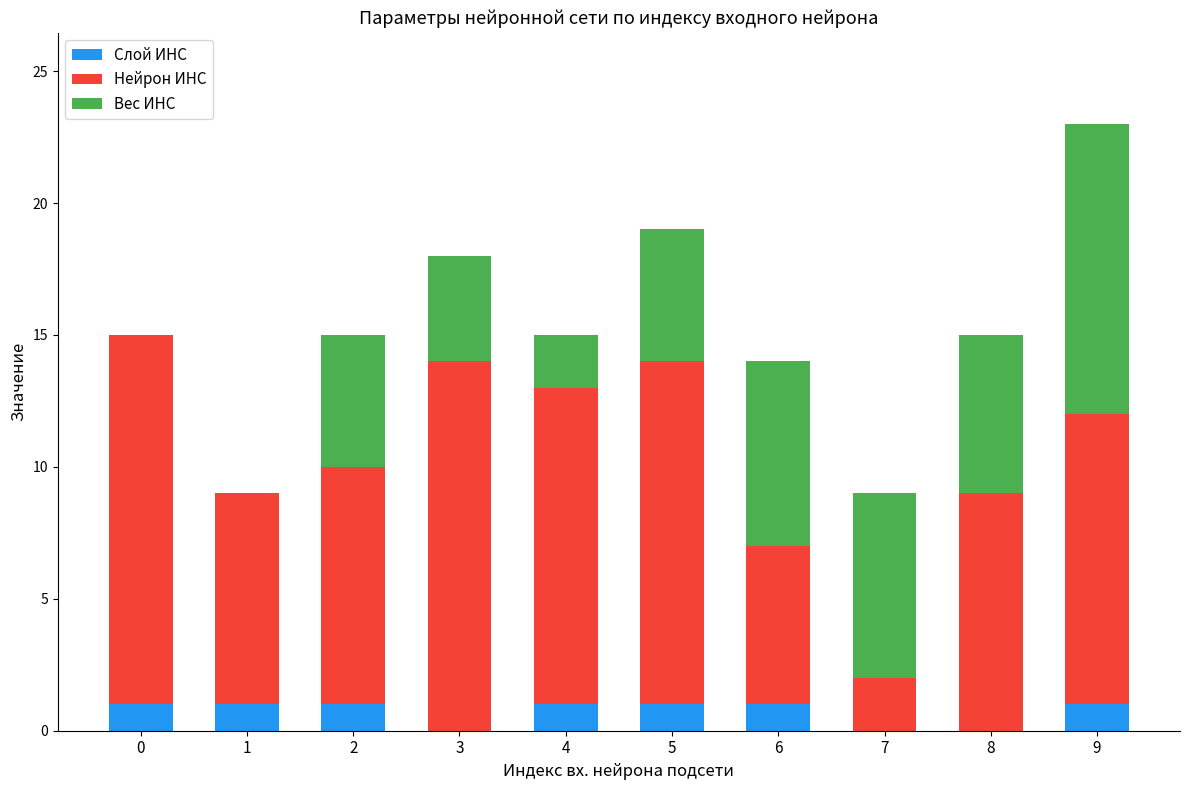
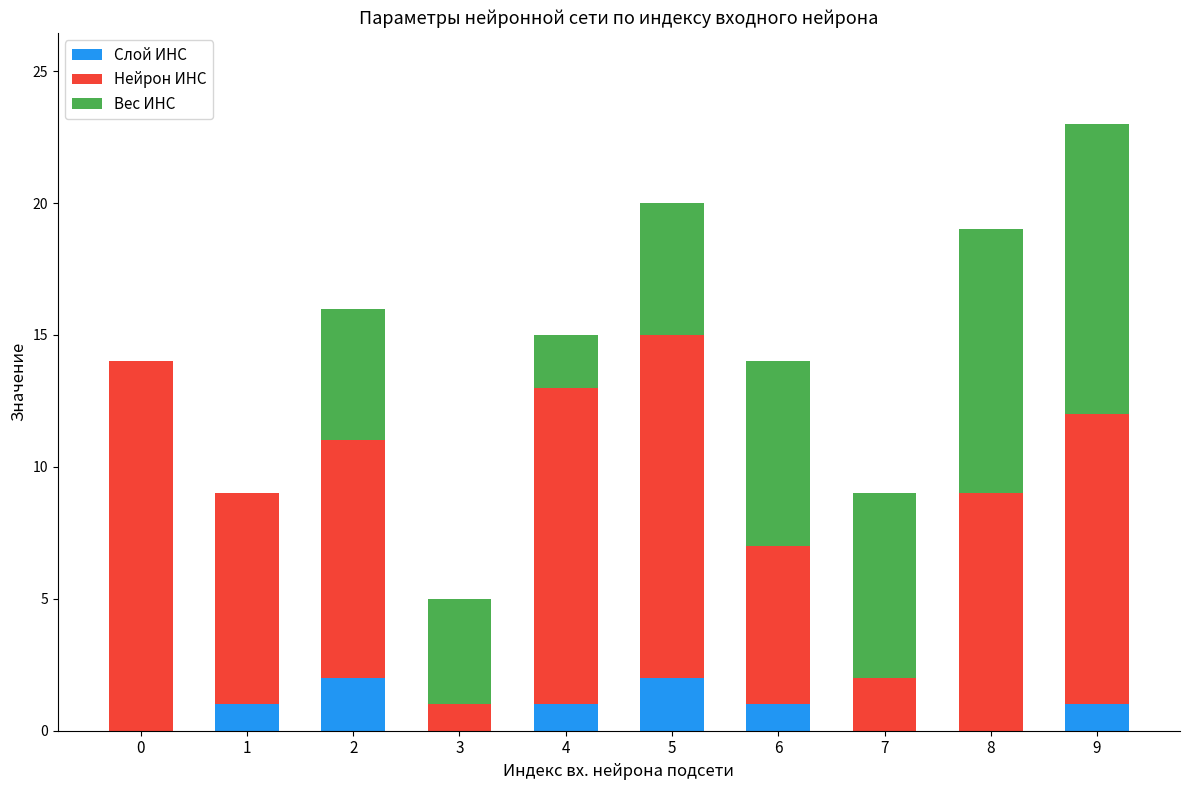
  {
    "Слой ИНС": {
-     "0": 1,
+     "0": 0,
      "1": 1,
-     "2": 1,
+     "2": 2,
      "3": 0,
      "4": 1,
-     "5": 1,
+     "5": 2,
      "6": 1,
      "7": 0,
      "8": 0,
      "9": 1
    },
    "Нейрон ИНС": {
      "0": 14,
      "1": 8,
      "2": 9,
-     "3": 14,
+     "3": 1,
      "4": 12,
      "5": 13,
      "6": 6,
      "7": 2,
      "8": 9,
      "9": 11
    },
    "Вес ИНС": {
      "0": 0,
      "1": 0,
      "2": 5,
      "3": 4,
      "4": 2,
      "5": 5,
      "6": 7,
      "7": 7,
-     "8": 6,
+     "8": 10,
      "9": 11
    }
  }
